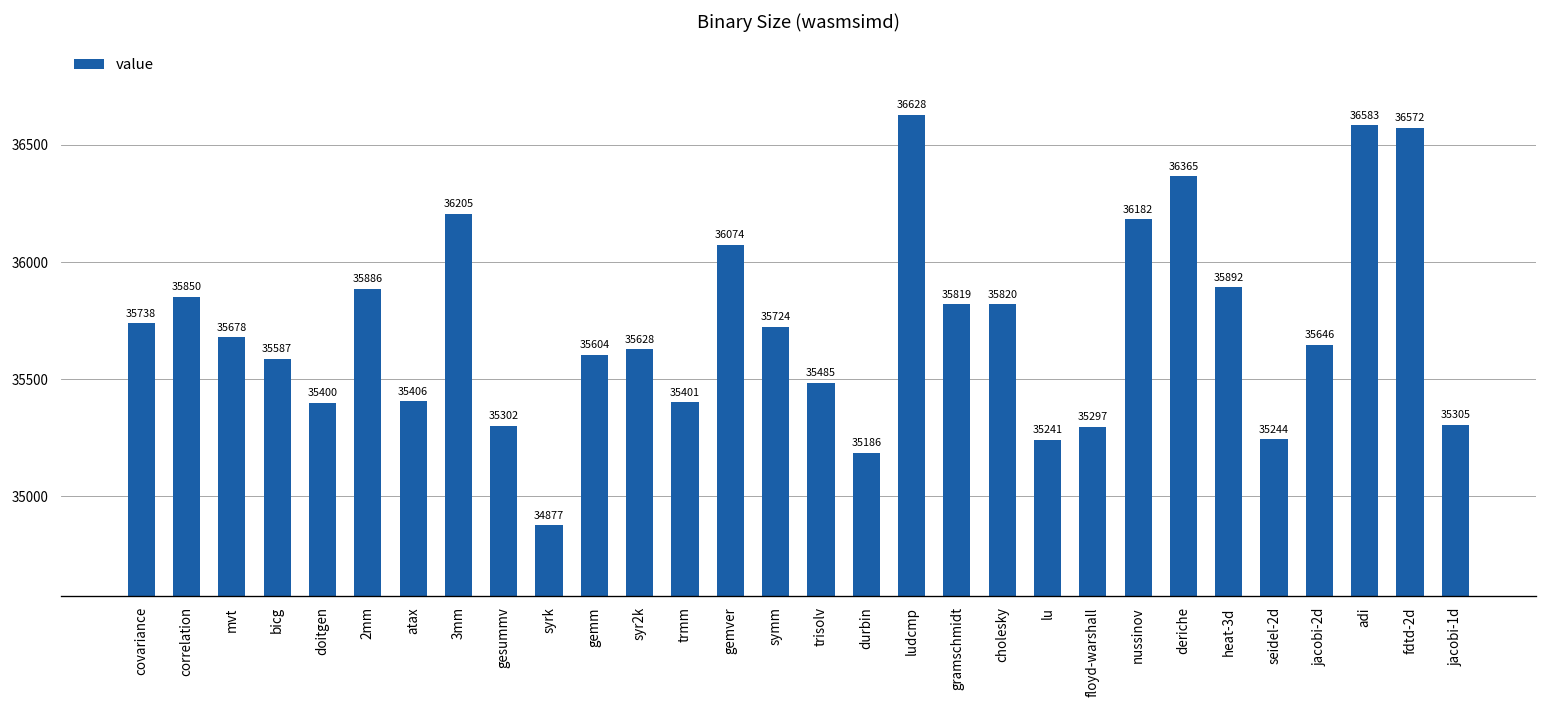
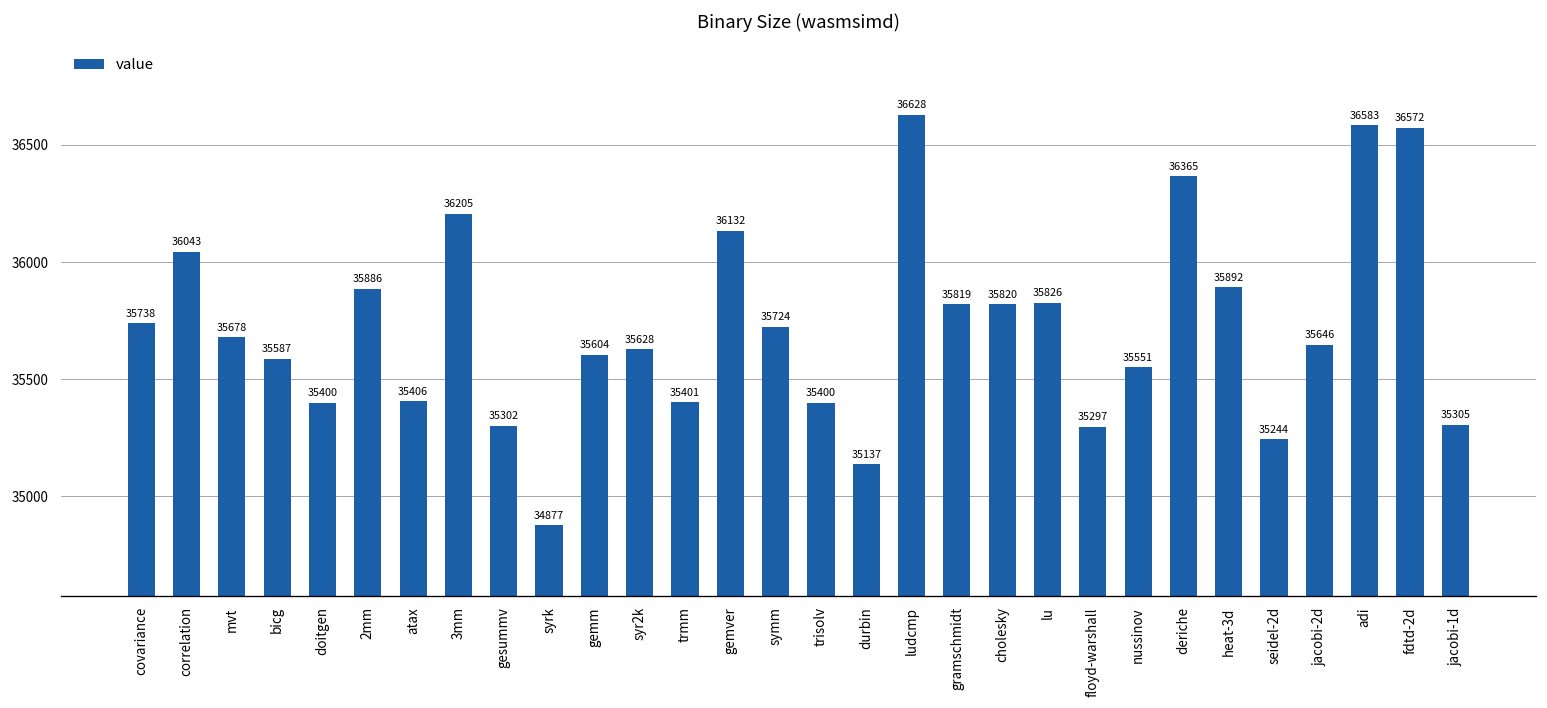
  {
    "covariance": 35738,
-   "correlation": 35850,
+   "correlation": 36043,
    "mvt": 35678,
    "bicg": 35587,
    "doitgen": 35400,
    "2mm": 35886,
    "atax": 35406,
    "3mm": 36205,
    "gesummv": 35302,
    "syrk": 34877,
    "gemm": 35604,
    "syr2k": 35628,
    "trmm": 35401,
-   "gemver": 36074,
+   "gemver": 36132,
    "symm": 35724,
-   "trisolv": 35485,
-   "durbin": 35186,
+   "trisolv": 35400,
+   "durbin": 35137,
    "ludcmp": 36628,
    "gramschmidt": 35819,
    "cholesky": 35820,
-   "lu": 35241,
+   "lu": 35826,
    "floyd-warshall": 35297,
-   "nussinov": 36182,
+   "nussinov": 35551,
    "deriche": 36365,
    "heat-3d": 35892,
    "seidel-2d": 35244,
    "jacobi-2d": 35646,
    "adi": 36583,
    "fdtd-2d": 36572,
    "jacobi-1d": 35305
  }
